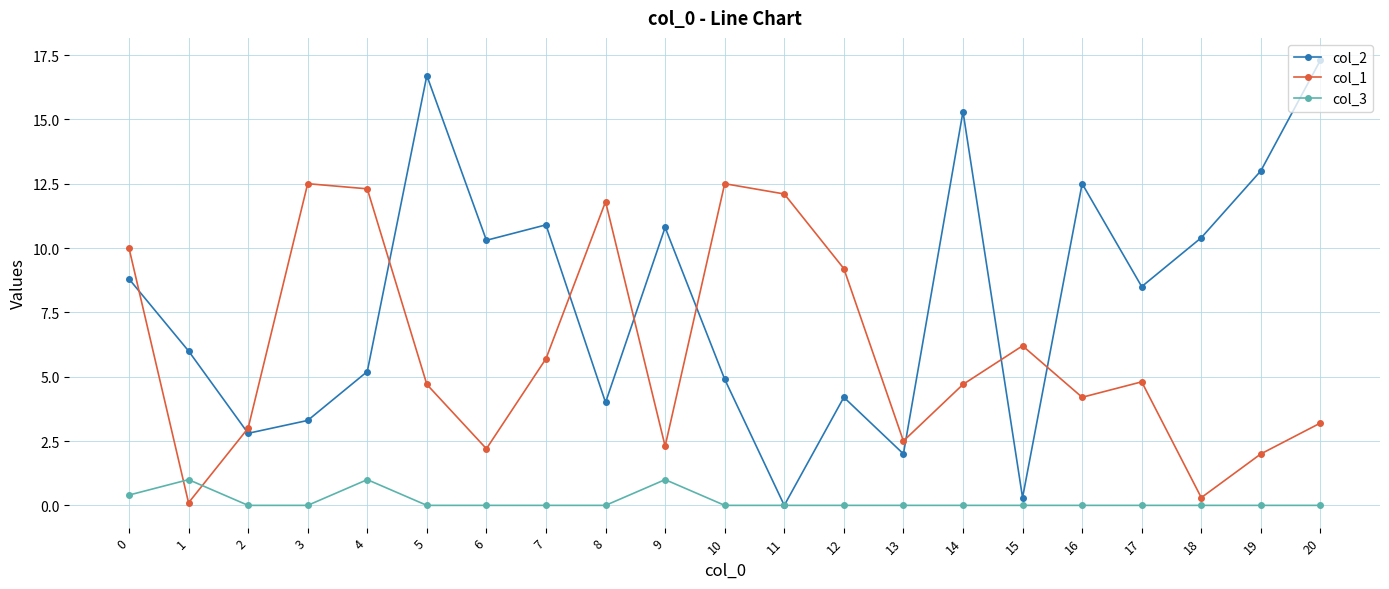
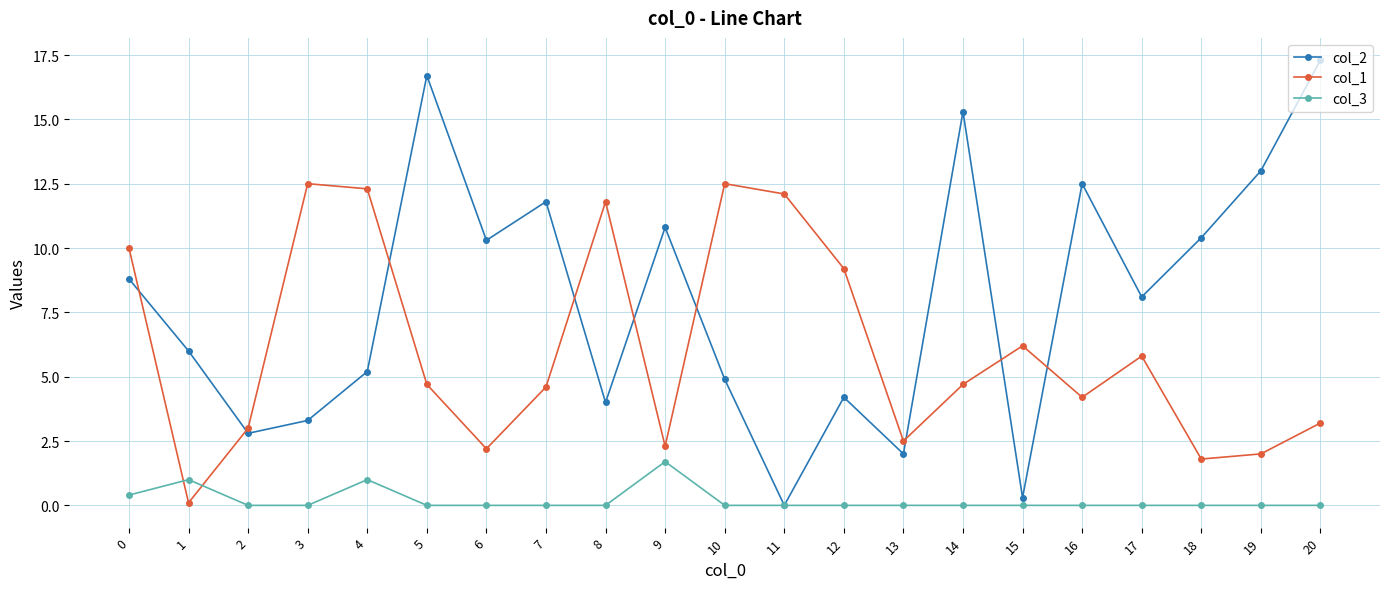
  {
    "col_2": {
      "0": 8.8,
      "1": 6.0,
      "2": 2.8,
      "3": 3.3,
      "4": 5.2,
      "5": 16.7,
      "6": 10.3,
-     "7": 10.9,
+     "7": 11.8,
      "8": 4.0,
      "9": 10.8,
      "10": 4.9,
      "12": 4.2,
      "13": 2.0,
      "14": 15.3,
      "15": 0.3,
      "16": 12.5,
-     "17": 8.5,
+     "17": 8.1,
      "18": 10.4,
      "19": 13.0
    },
    "col_1": {
      "0": 10.0,
      "1": 0.1,
      "2": 3.0,
      "3": 12.5,
      "4": 12.3,
      "5": 4.7,
      "6": 2.2,
-     "7": 5.7,
+     "7": 4.6,
      "8": 11.8,
      "9": 2.3,
      "10": 12.5,
      "11": 12.1,
      "12": 9.2,
      "13": 2.5,
      "14": 4.7,
      "15": 6.2,
      "16": 4.2,
-     "17": 4.8,
-     "18": 0.3,
+     "17": 5.8,
+     "18": 1.8,
      "19": 2.0,
      "20": 3.2
    },
    "col_3": {
      "0": 0.4,
      "1": 1.0,
      "2": 0.0,
      "3": 0.0,
      "4": 1.0,
      "5": 0.0,
      "6": 0.0,
      "7": 0.0,
      "8": 0.0,
-     "9": 1.0,
+     "9": 1.7,
      "10": 0.0,
      "12": 0.0,
      "13": 0.0,
      "14": 0.0,
      "15": 0.0,
      "16": 0.0,
      "17": 0.0,
      "18": 0.0,
      "19": 0.0,
      "20": 0.0
    }
  }
